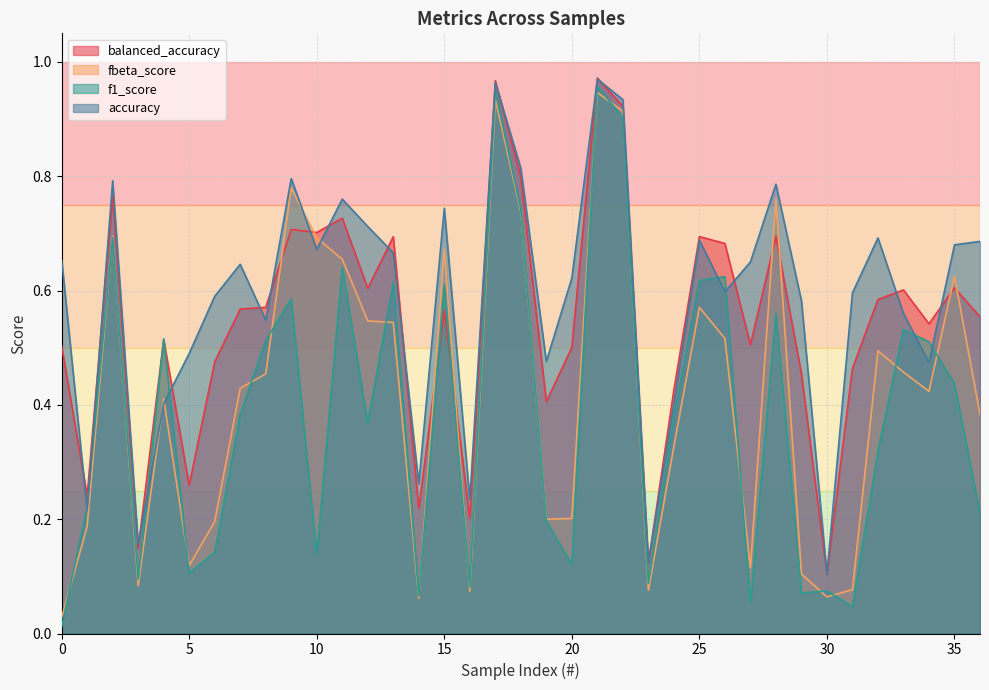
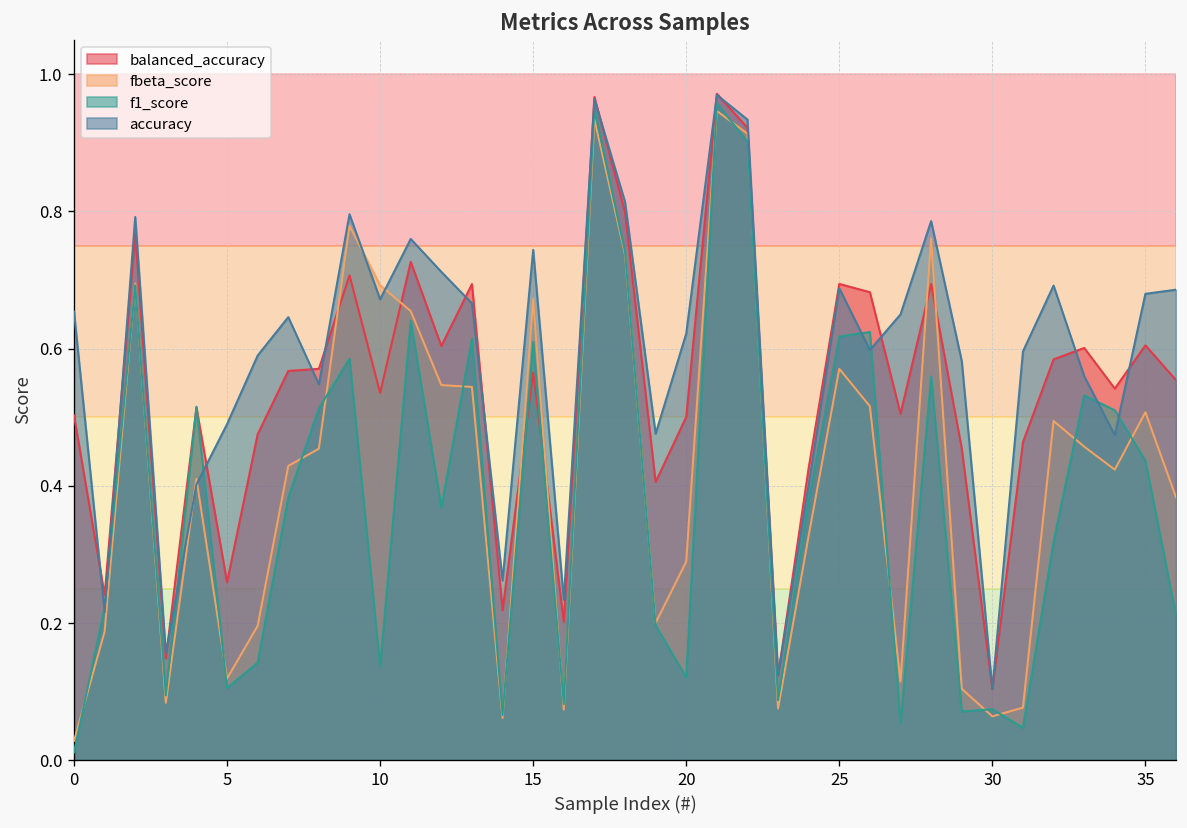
  {
    "balanced_accuracy": {
      "0": 0.50,
      "5": 0.26,
-     "10": 0.70,
+     "10": 0.54,
      "15": 0.57,
      "20": 0.50,
      "25": 0.69,
      "35": 0.60
    },
    "fbeta_score": {
      "0": 0.03,
      "5": 0.12,
      "10": 0.69,
      "15": 0.67,
-     "20": 0.20,
+     "20": 0.29,
      "25": 0.57,
      "30": 0.06,
-     "35": 0.63
+     "35": 0.51
    }
  }
